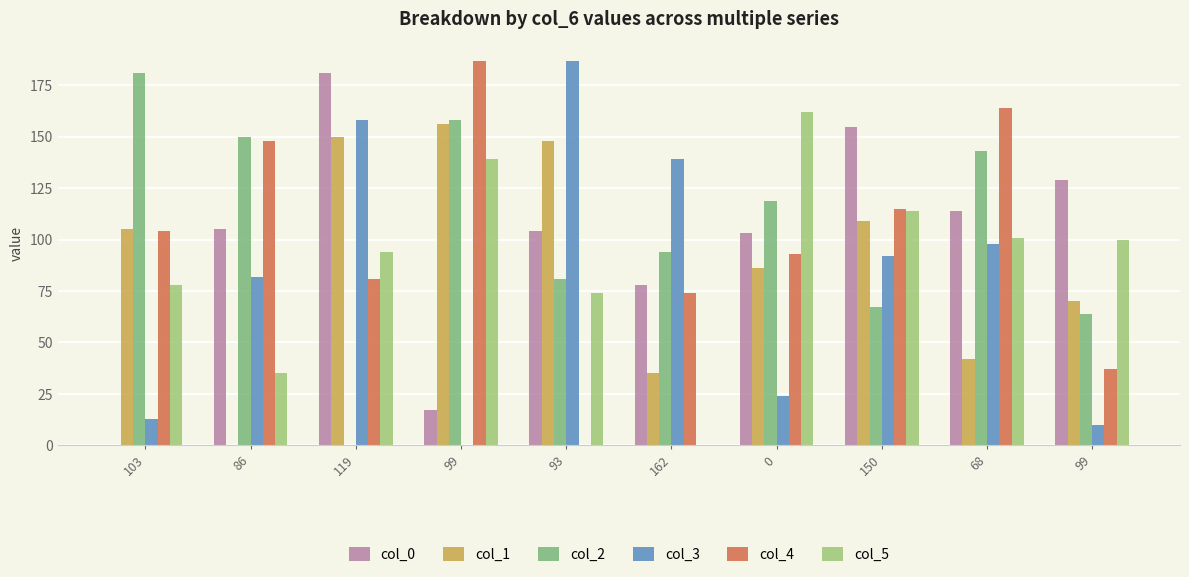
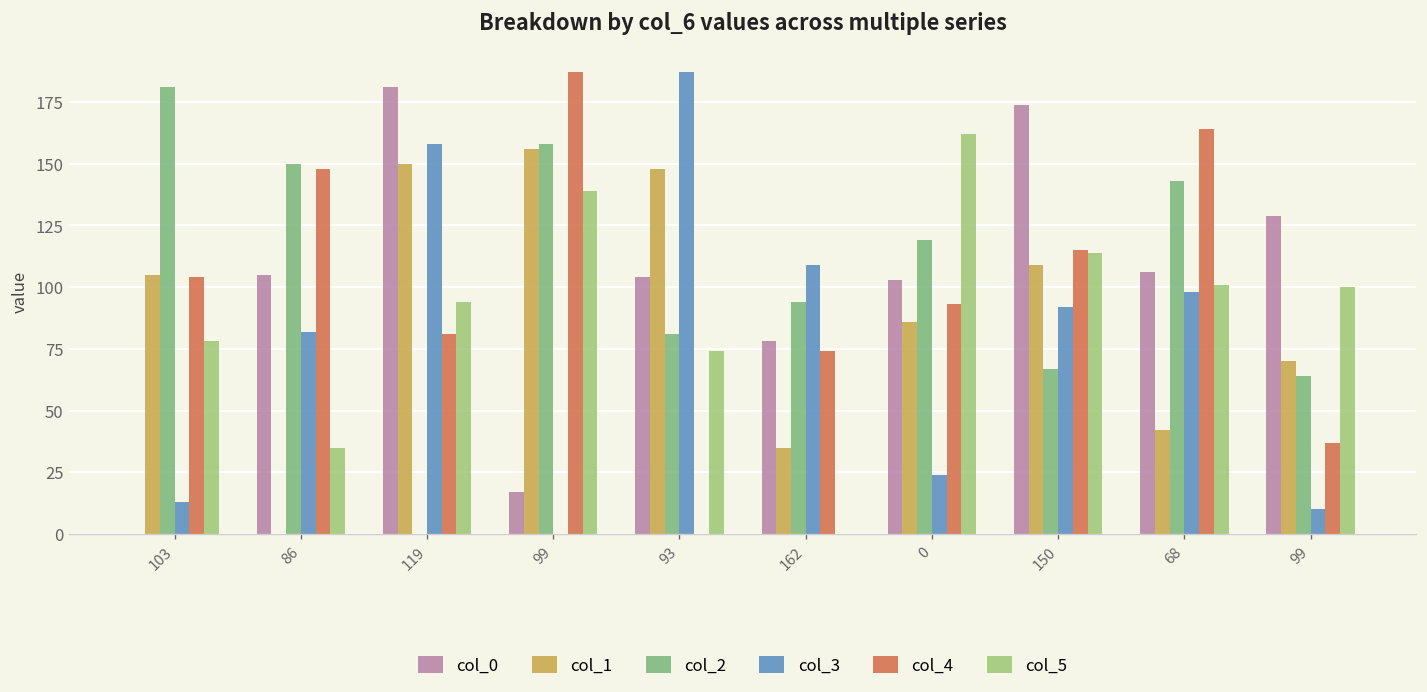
  {
    "col_0": {
      "103": 0,
      "86": 105,
      "119": 181,
      "93": 104,
      "162": 78,
      "0": 103,
-     "150": 155,
-     "68": 114
+     "150": 174,
+     "68": 106
    },
    "col_3": {
      "103": 13,
      "86": 82,
      "119": 158,
      "93": 187,
-     "162": 139,
+     "162": 109,
      "0": 24,
      "150": 92,
      "68": 98
    }
  }
